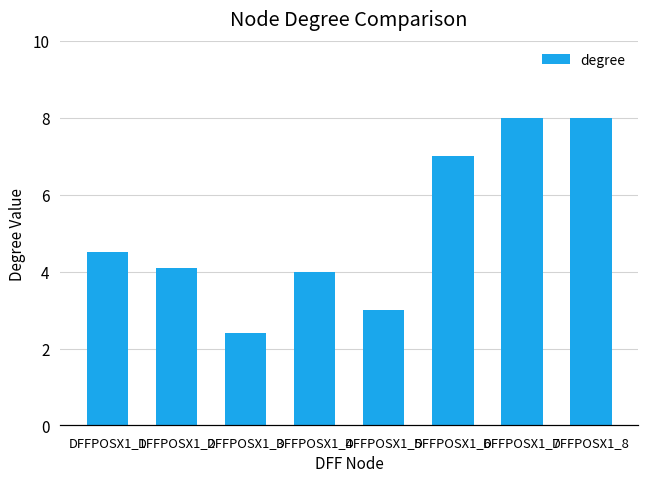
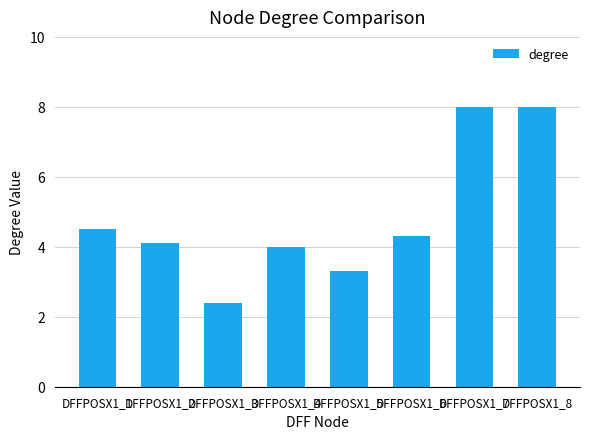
  {
    "DFFPOSX1_1": 4.5,
    "DFFPOSX1_2": 4.1,
    "DFFPOSX1_3": 2.4,
    "DFFPOSX1_4": 4.0,
-   "DFFPOSX1_5": 3.0,
-   "DFFPOSX1_6": 7.0,
+   "DFFPOSX1_5": 3.3,
+   "DFFPOSX1_6": 4.3,
    "DFFPOSX1_7": 8.0,
    "DFFPOSX1_8": 8.0
  }
